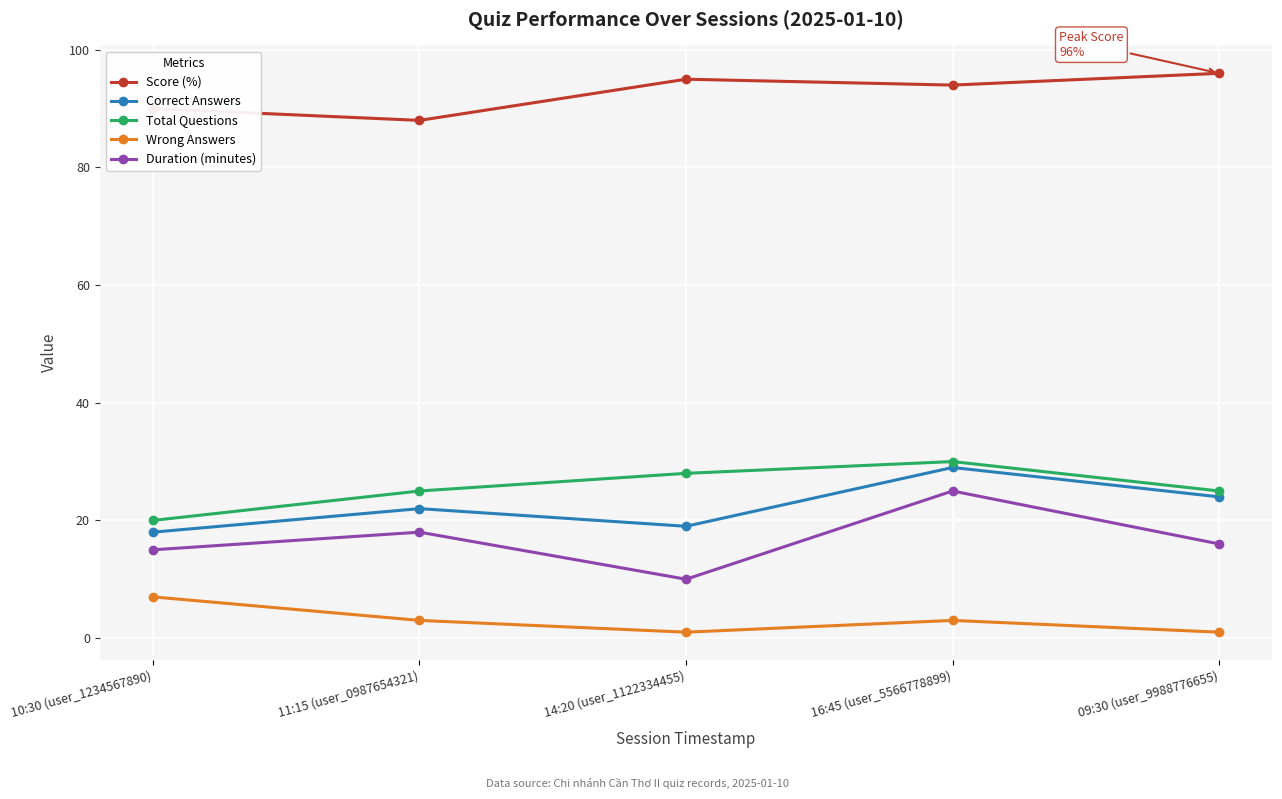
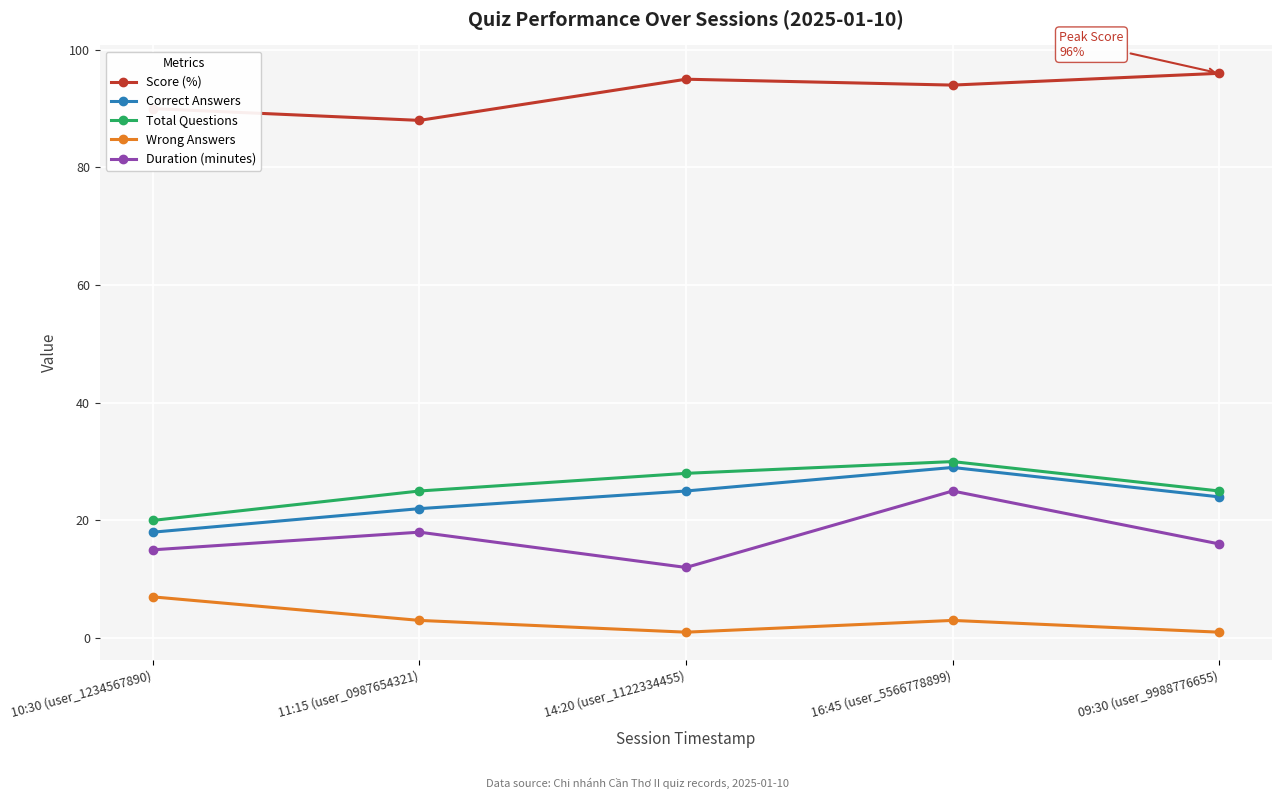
  {
    "Score (%)": {
      "11:15 (user_0987654321)": 88,
      "14:20 (user_1122334455)": 95,
      "16:45 (user_5566778899)": 94
    },
    "Correct Answers": {
      "10:30 (user_1234567890)": 18,
      "11:15 (user_0987654321)": 22,
-     "14:20 (user_1122334455)": 19,
+     "14:20 (user_1122334455)": 25,
      "16:45 (user_5566778899)": 29,
      "09:30 (user_9988776655)": 24
    },
    "Total Questions": {
      "10:30 (user_1234567890)": 20,
      "11:15 (user_0987654321)": 25,
      "14:20 (user_1122334455)": 28,
      "16:45 (user_5566778899)": 30,
      "09:30 (user_9988776655)": 25
    },
    "Wrong Answers": {
      "10:30 (user_1234567890)": 7,
      "11:15 (user_0987654321)": 3,
      "14:20 (user_1122334455)": 1,
      "16:45 (user_5566778899)": 3,
      "09:30 (user_9988776655)": 1
    },
    "Duration (minutes)": {
      "10:30 (user_1234567890)": 15,
      "11:15 (user_0987654321)": 18,
-     "14:20 (user_1122334455)": 10,
+     "14:20 (user_1122334455)": 12,
      "16:45 (user_5566778899)": 25,
      "09:30 (user_9988776655)": 16
    }
  }
